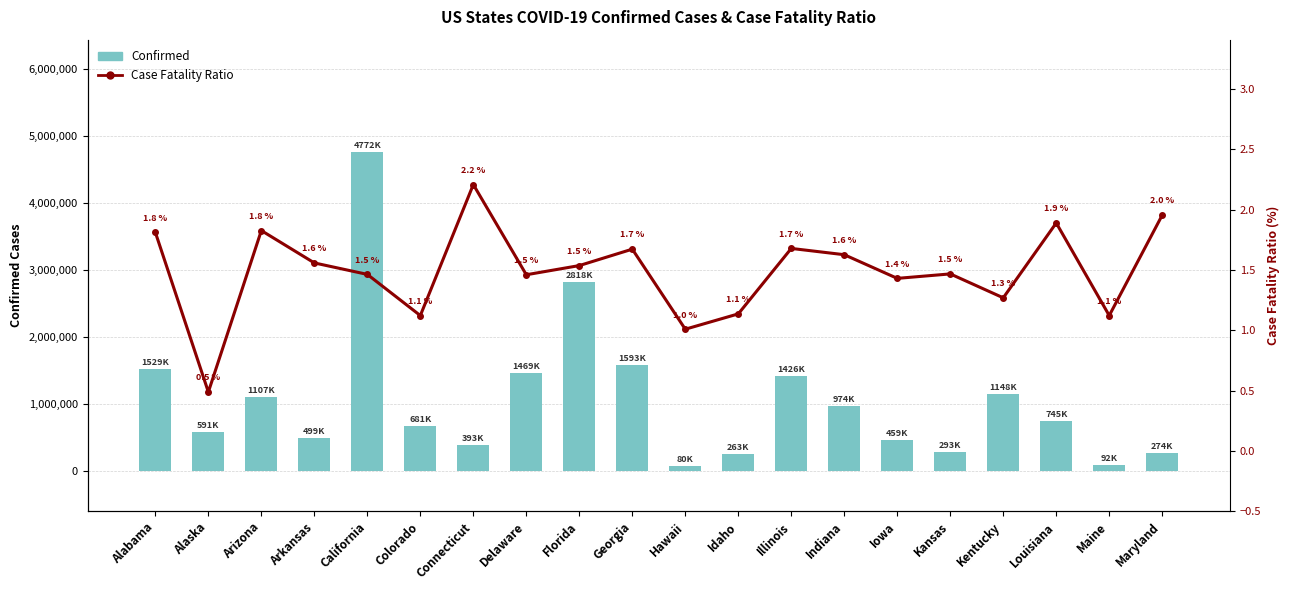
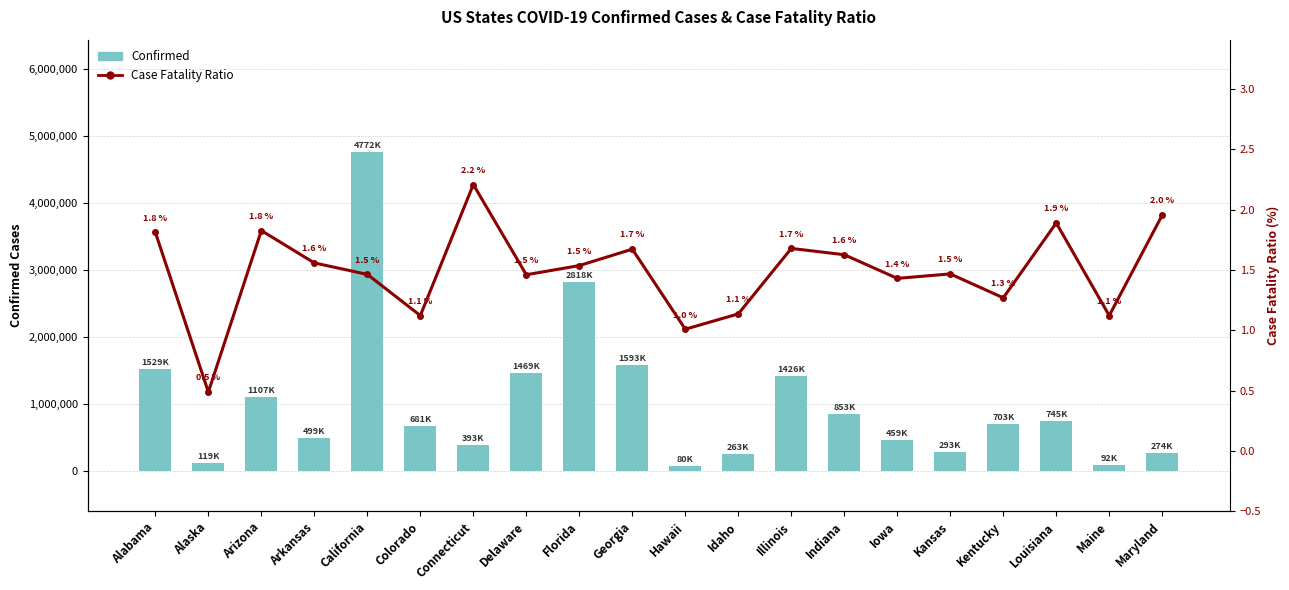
  {
    "Confirmed": {
      "Alabama": "1529K",
-     "Alaska": "591K",
+     "Alaska": "119K",
      "Arizona": "1107K",
      "Arkansas": "499K",
      "California": "4772K",
      "Colorado": "681K",
      "Connecticut": "393K",
      "Delaware": "1469K",
      "Florida": "2818K",
      "Georgia": "1593K",
      "Hawaii": "80K",
      "Idaho": "263K",
      "Illinois": "1426K",
-     "Indiana": "974K",
+     "Indiana": "853K",
      "Iowa": "459K",
      "Kansas": "293K",
-     "Kentucky": "1148K",
+     "Kentucky": "703K",
      "Louisiana": "745K",
      "Maine": "92K",
      "Maryland": "274K"
    }
  }
